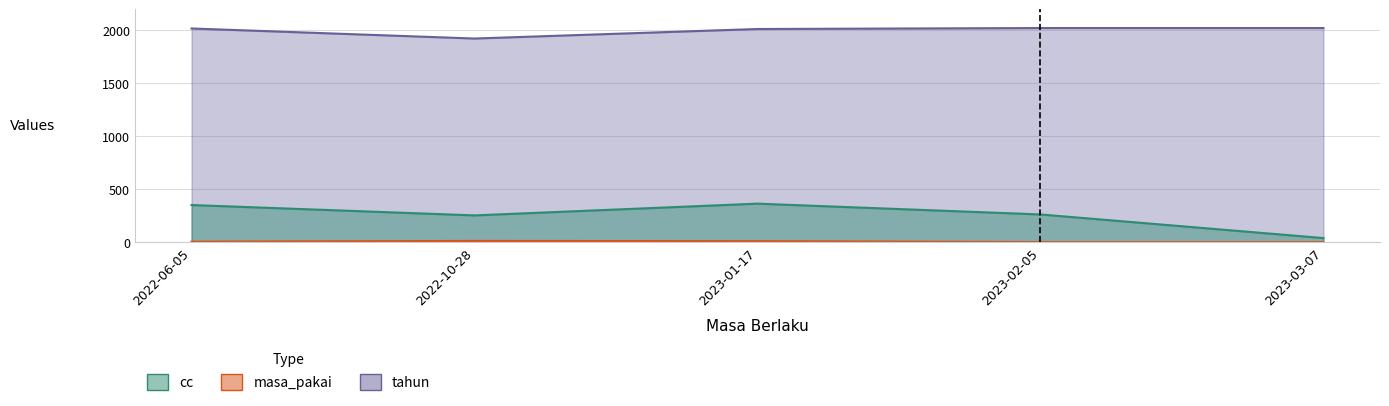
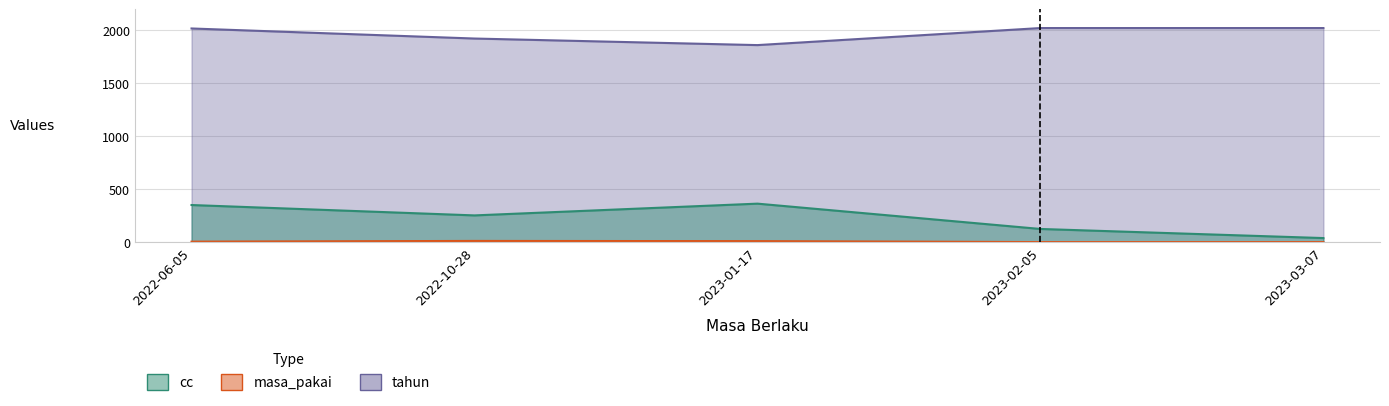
  {
    "tahun": {
      "2022-06-05": 2020,
      "2022-10-28": 1920,
-     "2023-01-17": 2010,
+     "2023-01-17": 1860,
      "2023-02-05": 2020,
      "2023-03-07": 2020
    },
    "cc": {
      "2022-06-05": 350,
      "2022-10-28": 250,
      "2023-01-17": 360,
-     "2023-02-05": 260,
+     "2023-02-05": 130,
      "2023-03-07": 40
    },
    "masa_pakai": {
      "2022-06-05": 10,
      "2022-10-28": 10,
      "2023-01-17": 10,
      "2023-02-05": 0,
      "2023-03-07": 0
    }
  }
